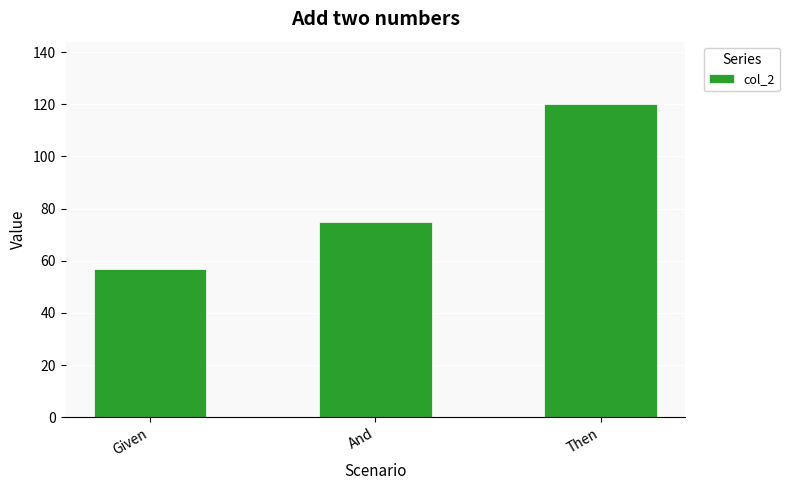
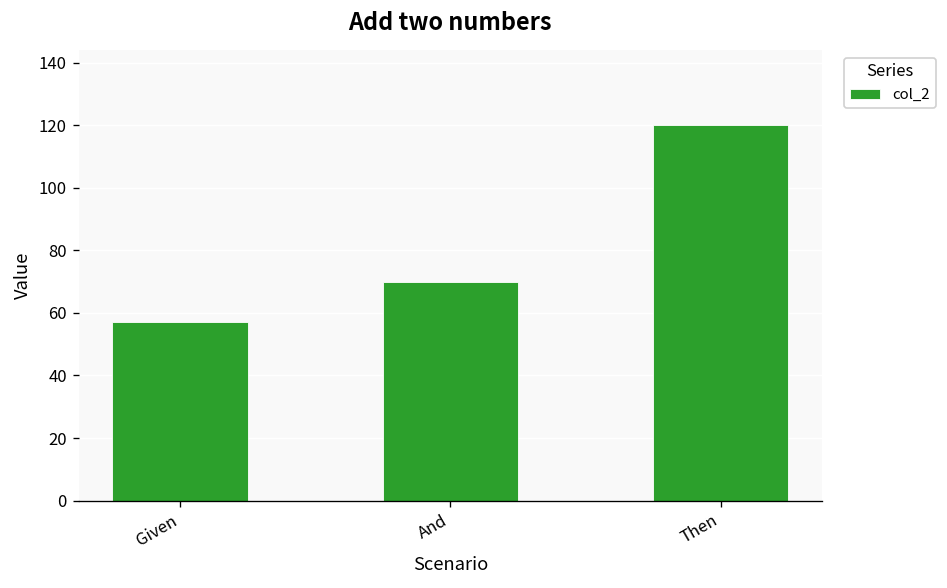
  {
    "Given": 57,
-   "And": 75,
+   "And": 70,
    "Then": 120
  }
